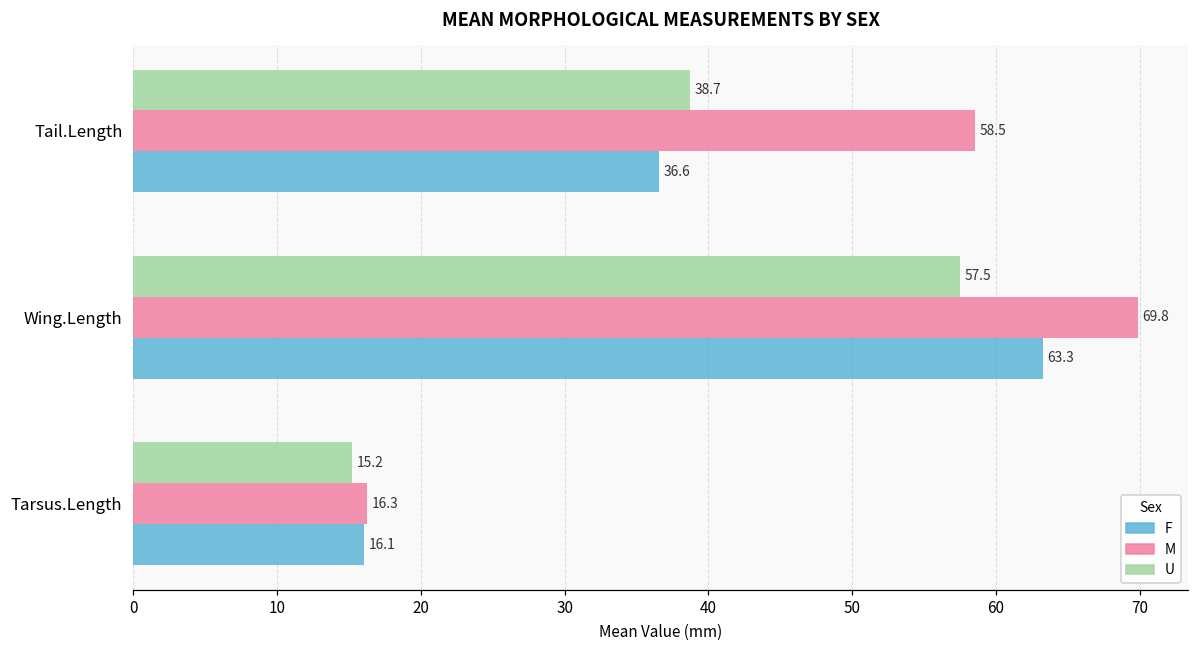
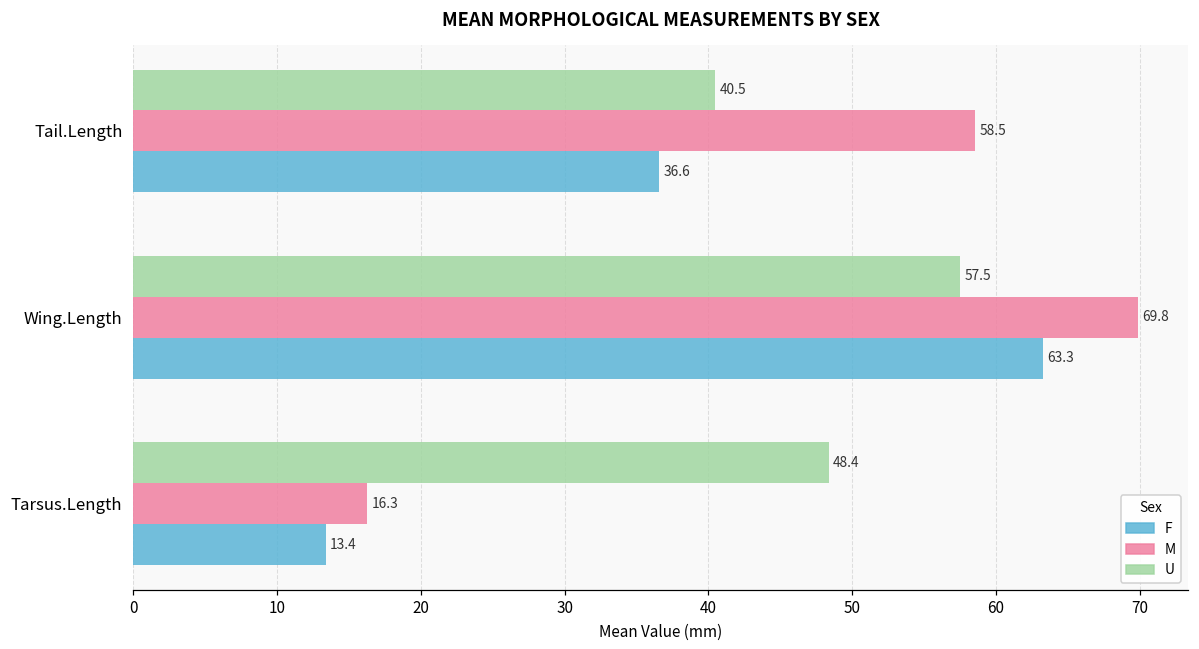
  {
    "F": {
      "Tail.Length": 36.6,
      "Wing.Length": 63.3,
-     "Tarsus.Length": 16.1
+     "Tarsus.Length": 13.4
    },
    "M": {
      "Tail.Length": 58.5,
      "Wing.Length": 69.8,
      "Tarsus.Length": 16.3
    },
    "U": {
-     "Tail.Length": 38.7,
+     "Tail.Length": 40.5,
      "Wing.Length": 57.5,
-     "Tarsus.Length": 15.2
+     "Tarsus.Length": 48.4
    }
  }
